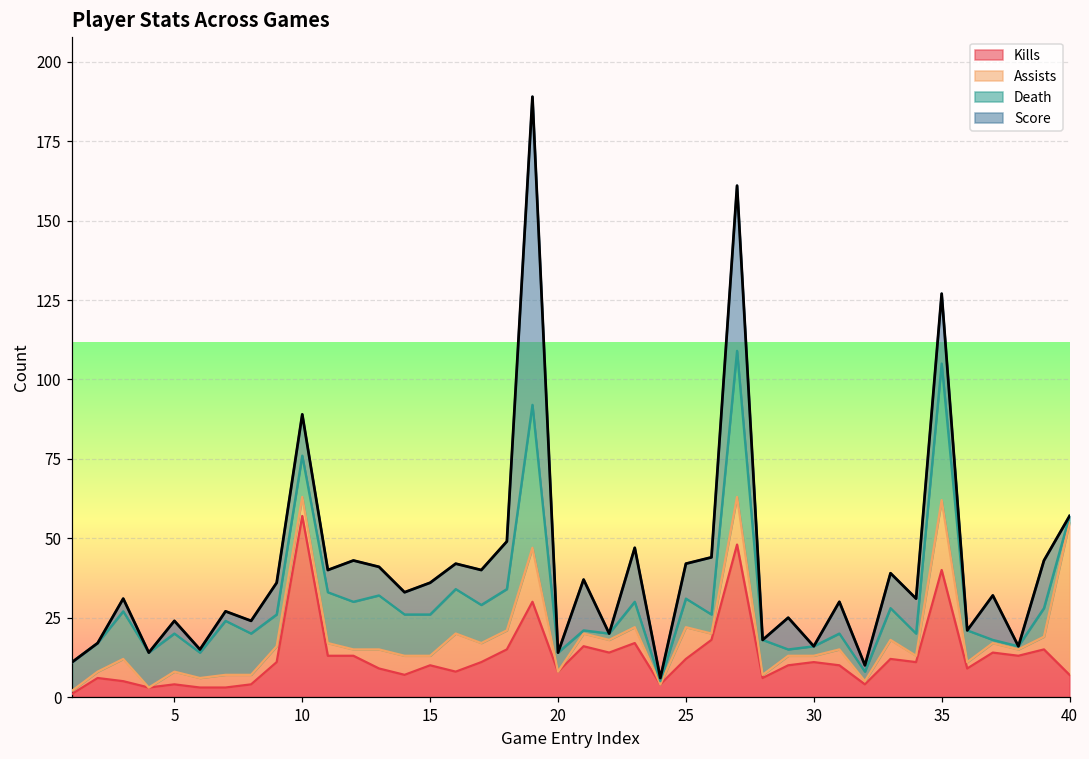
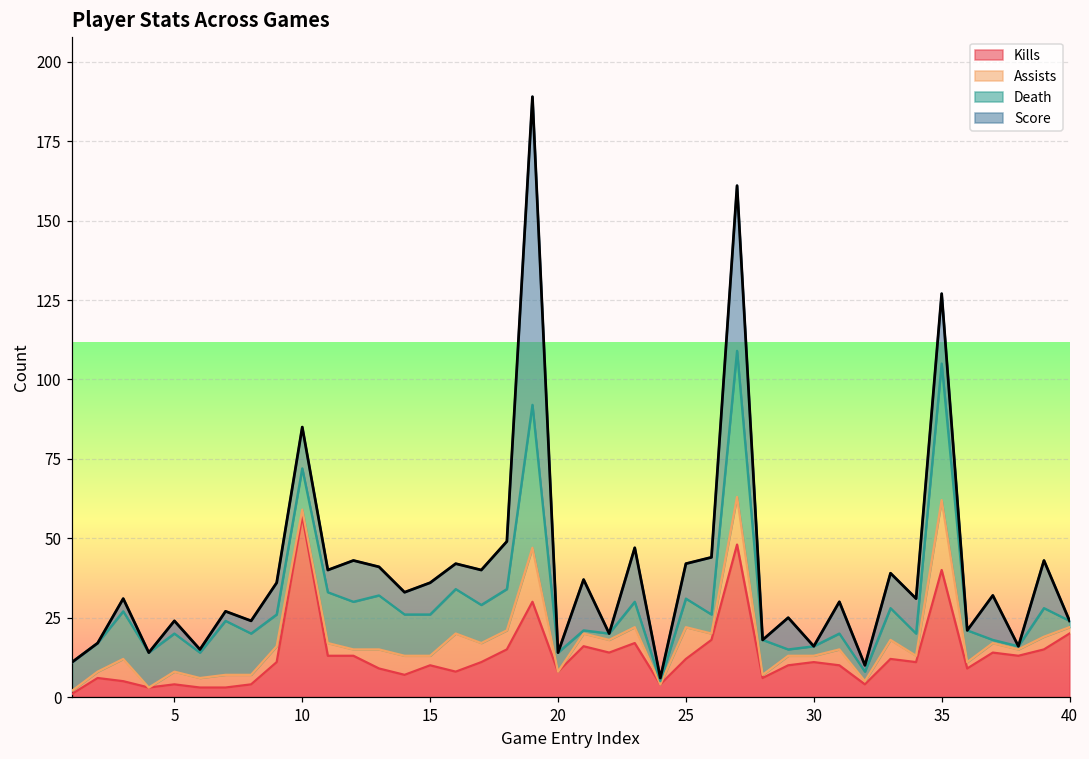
  {
    "Kills": {
      "5": 4,
      "10": 57,
      "15": 10,
      "25": 12,
      "30": 11,
      "35": 40,
-     "40": 7
+     "40": 20
    },
    "Assists": {
      "5": 4,
-     "10": 6,
+     "10": 2,
      "15": 3,
      "25": 10,
      "30": 2,
      "35": 22,
-     "40": 48
+     "40": 2
    }
  }
